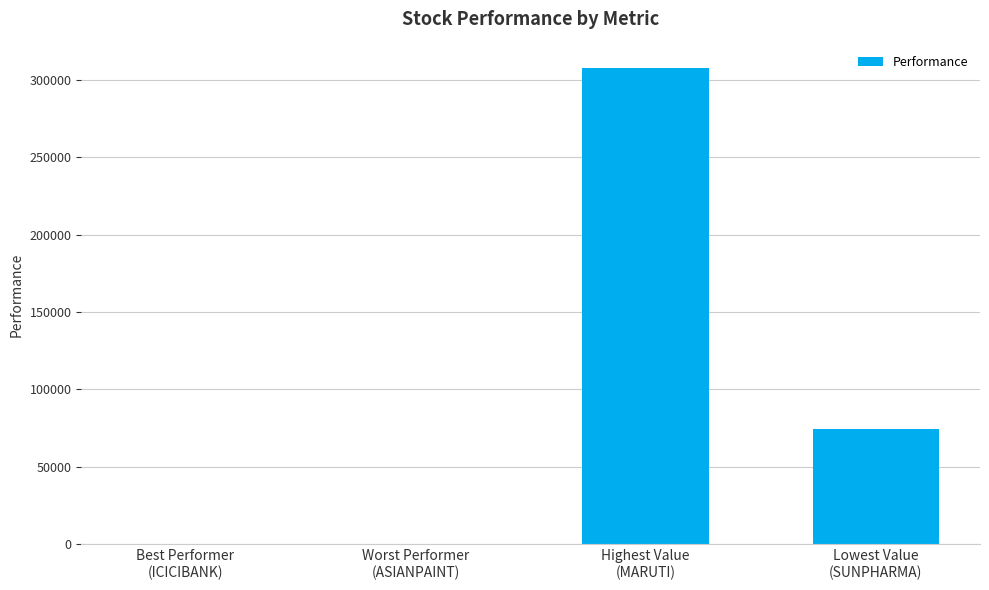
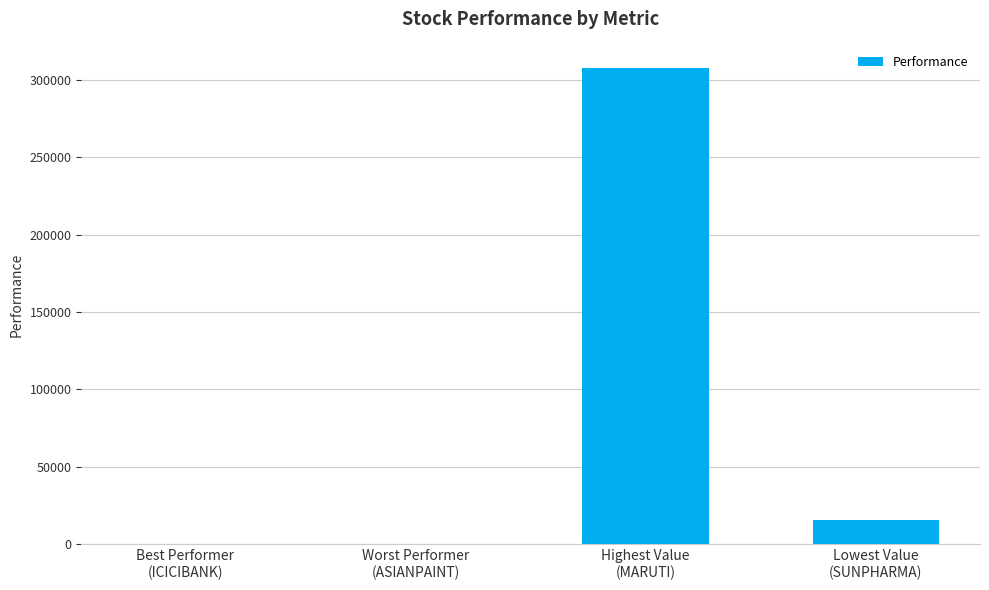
  {
    "Highest Value (MARUTI)": 308000,
-   "Lowest Value (SUNPHARMA)": 75000
+   "Lowest Value (SUNPHARMA)": 16000
  }
